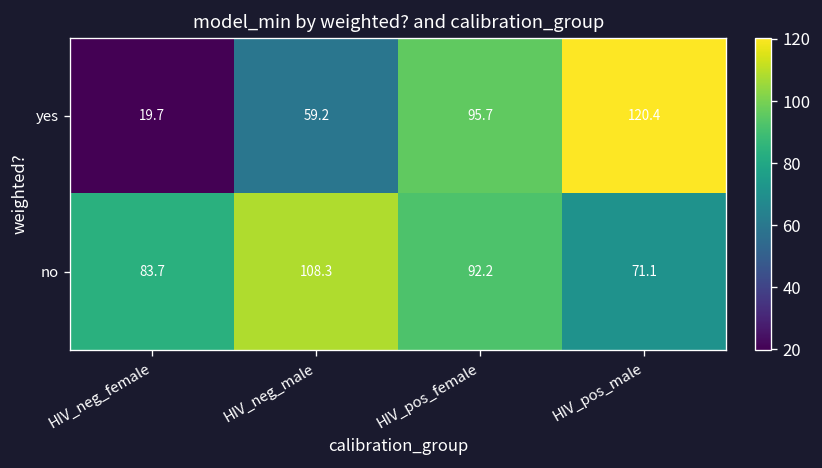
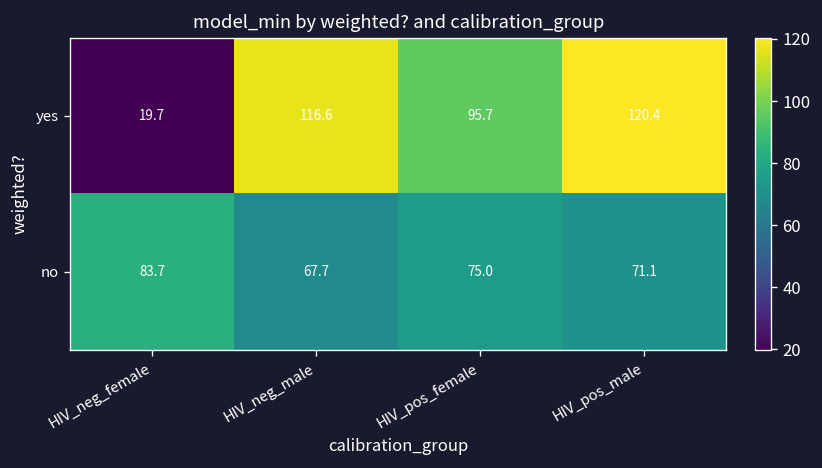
  {
    "yes": {
      "HIV_neg_female": 19.7,
-     "HIV_neg_male": 59.2,
+     "HIV_neg_male": 116.6,
      "HIV_pos_female": 95.7,
      "HIV_pos_male": 120.4
    },
    "no": {
      "HIV_neg_female": 83.7,
-     "HIV_neg_male": 108.3,
-     "HIV_pos_female": 92.2,
+     "HIV_neg_male": 67.7,
+     "HIV_pos_female": 75.0,
      "HIV_pos_male": 71.1
    }
  }
